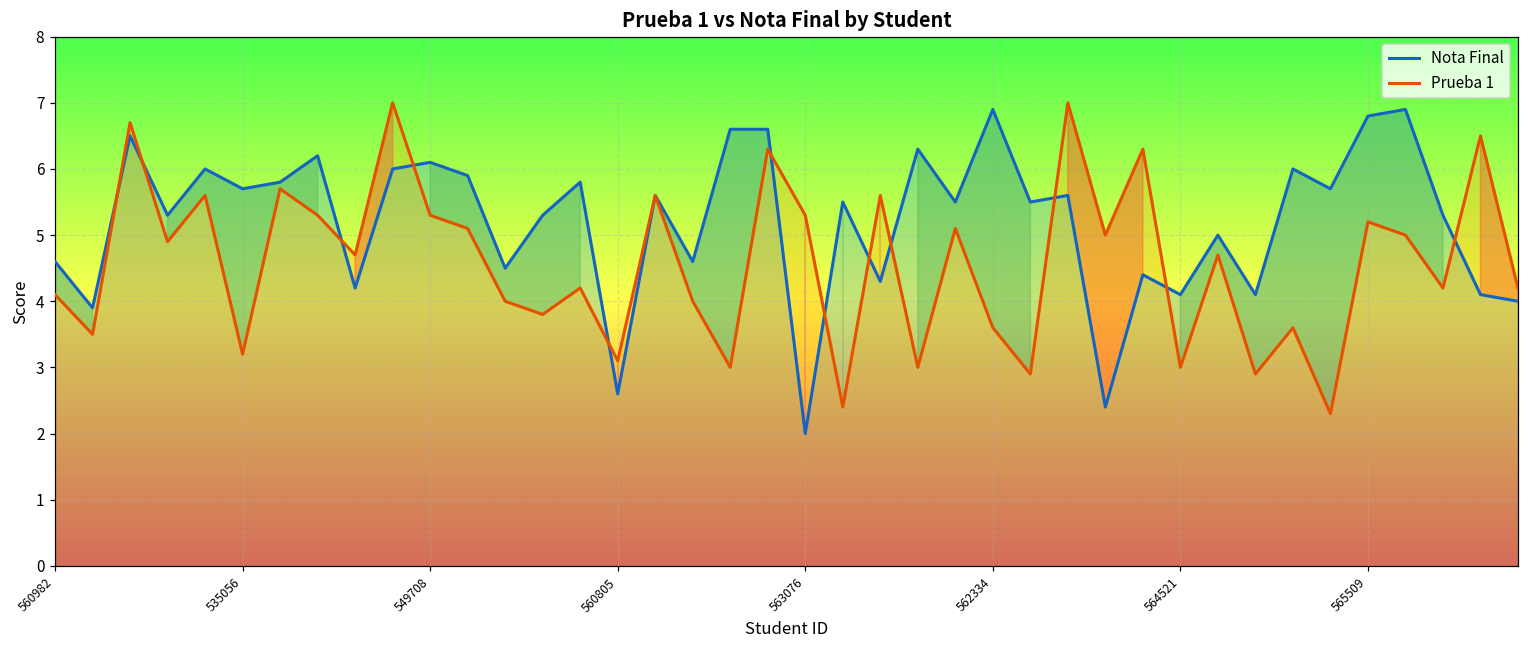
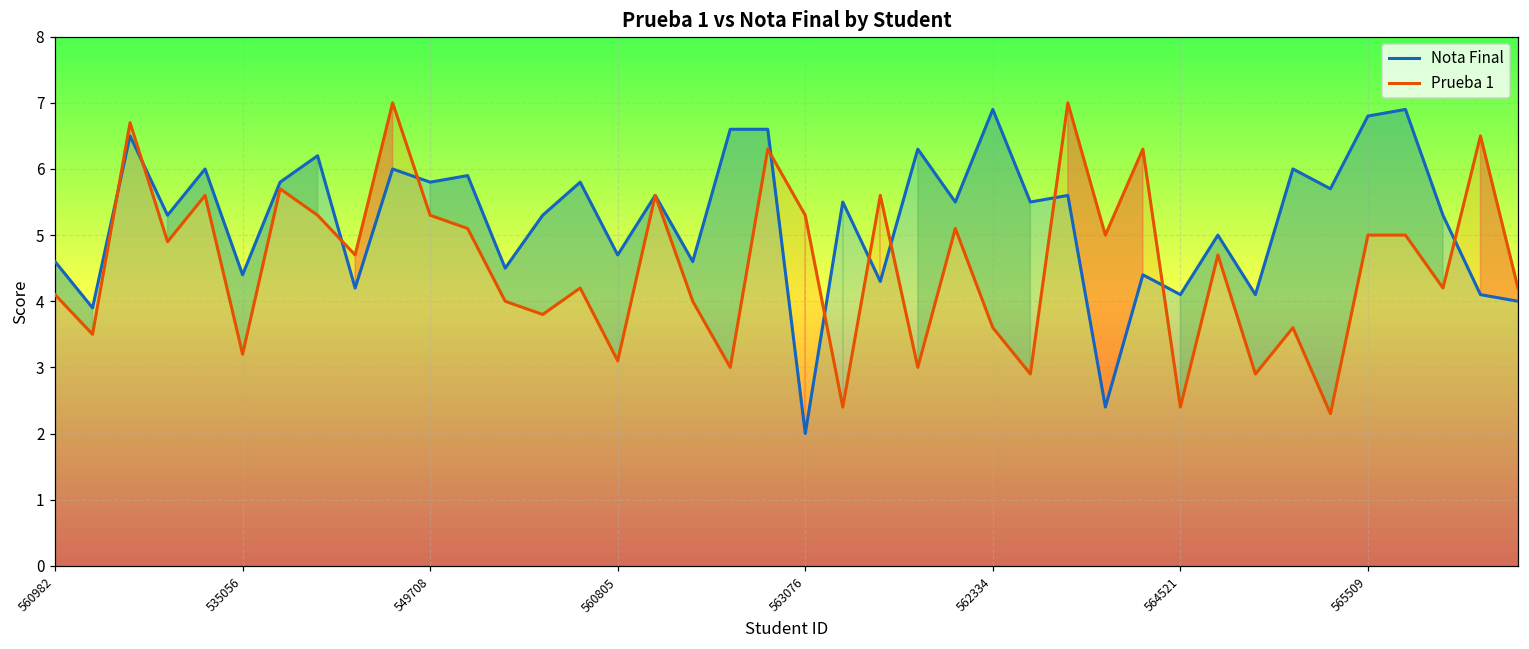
  {
    "Nota Final": {
      "560982": 4.6,
-     "535056": 5.7,
-     "549708": 6.1,
-     "560805": 2.6,
+     "535056": 4.4,
+     "549708": 5.8,
+     "560805": 4.7,
      "563076": 2.0,
      "562334": 6.9,
      "564521": 4.1,
      "565509": 6.8
    },
    "Prueba 1": {
      "560982": 4.1,
      "535056": 3.2,
      "549708": 5.3,
      "560805": 3.1,
      "563076": 5.3,
      "562334": 3.6,
-     "564521": 3.0,
-     "565509": 5.2
+     "564521": 2.4,
+     "565509": 5.0
    }
  }
